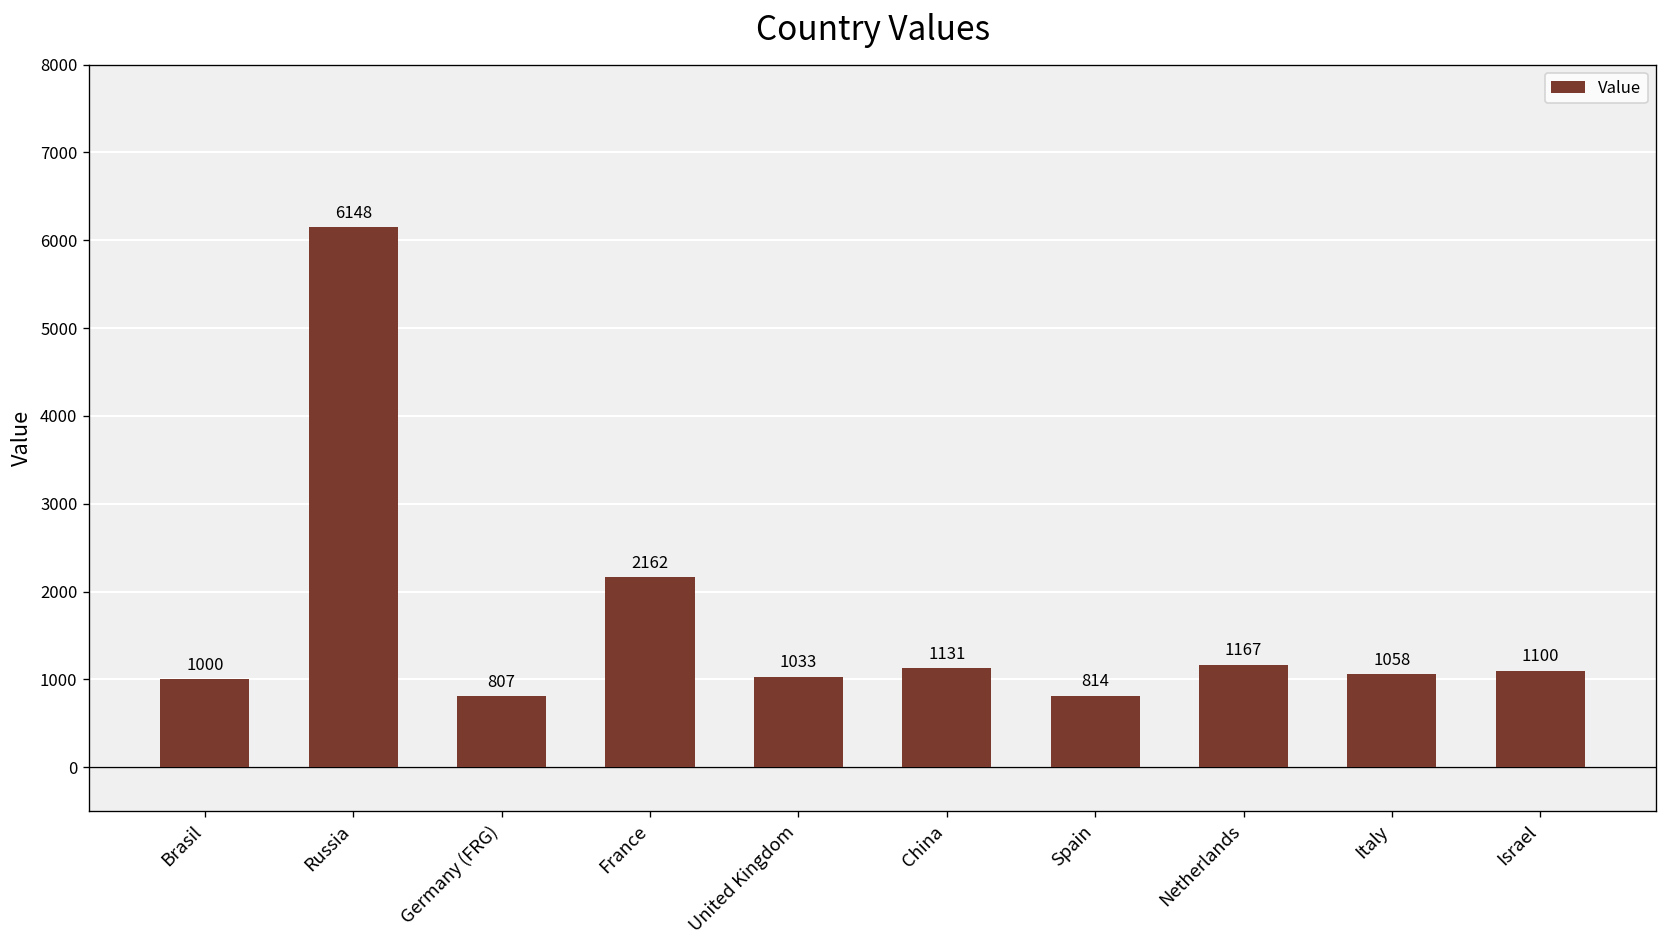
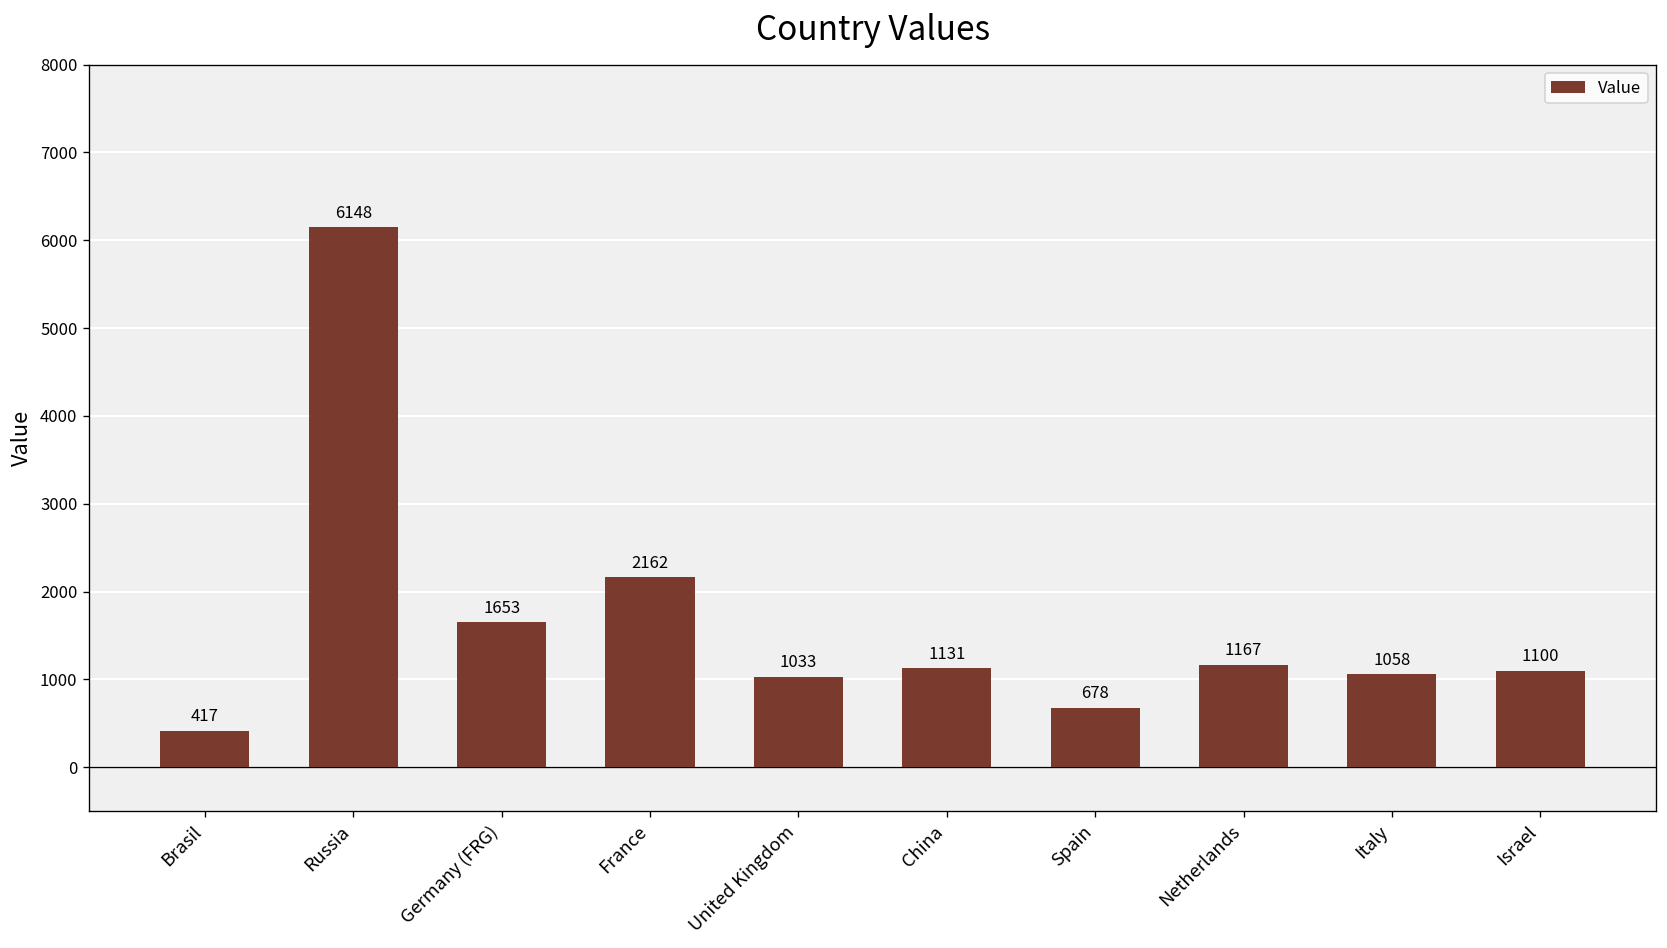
  {
-   "Brasil": 1000,
+   "Brasil": 417,
    "Russia": 6148,
-   "Germany (FRG)": 807,
+   "Germany (FRG)": 1653,
    "France": 2162,
    "United Kingdom": 1033,
    "China": 1131,
-   "Spain": 814,
+   "Spain": 678,
    "Netherlands": 1167,
    "Italy": 1058,
    "Israel": 1100
  }
